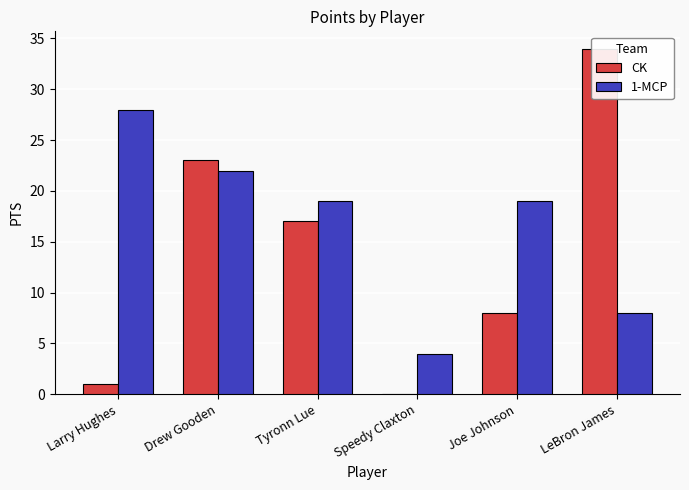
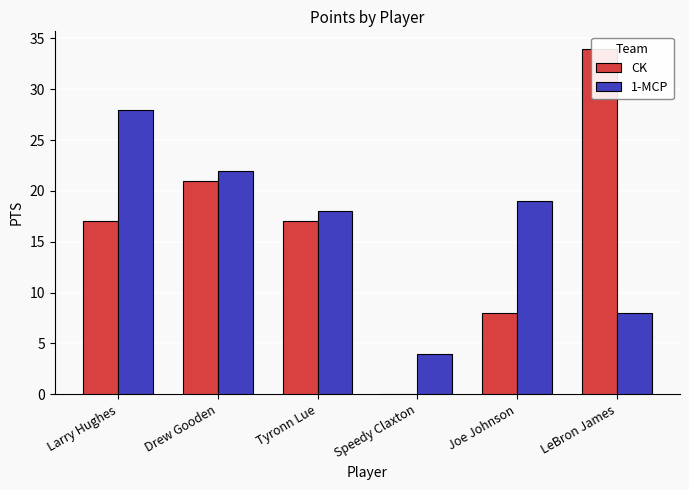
  {
    "CK": {
-     "Larry Hughes": 1,
-     "Drew Gooden": 23,
+     "Larry Hughes": 17,
+     "Drew Gooden": 21,
      "Tyronn Lue": 17,
      "Speedy Claxton": 0,
      "Joe Johnson": 8
    },
    "1-MCP": {
      "Larry Hughes": 28,
      "Drew Gooden": 22,
-     "Tyronn Lue": 19,
+     "Tyronn Lue": 18,
      "Speedy Claxton": 4,
      "Joe Johnson": 19,
      "LeBron James": 8
    }
  }
